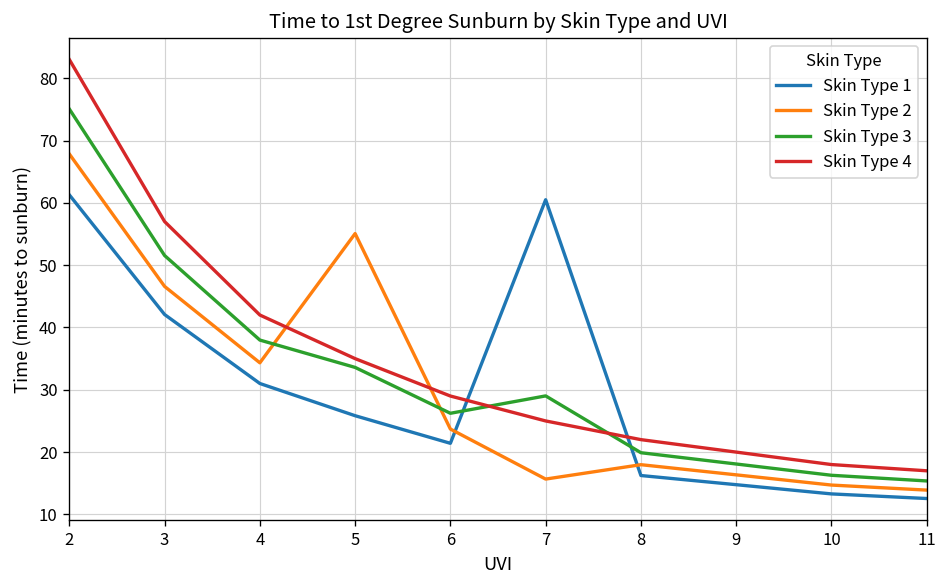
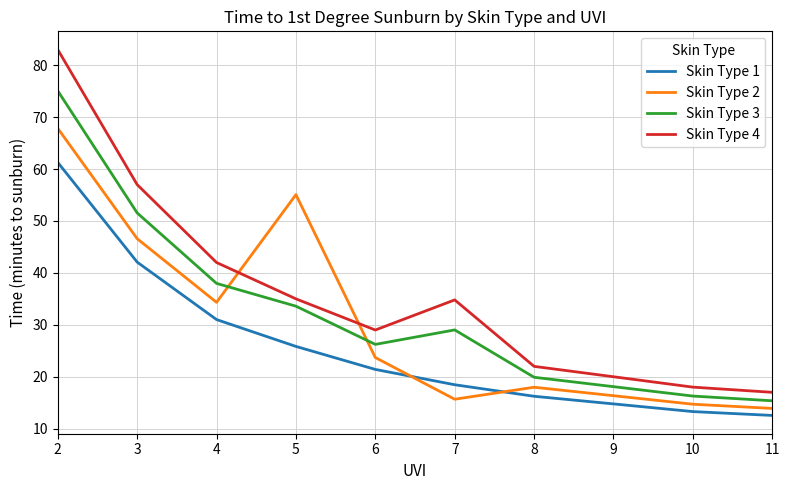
  {
    "Skin Type 1": {
      "2": 61,
      "3": 42,
      "4": 31,
      "5": 26,
      "6": 21,
-     "7": 61,
+     "7": 18,
      "8": 16,
      "9": 15,
      "10": 13,
      "11": 13
    },
    "Skin Type 2": {
      "2": 68,
      "3": 47,
      "4": 34,
      "5": 55,
      "6": 24,
      "7": 16,
      "8": 18,
      "9": 16,
      "10": 15,
      "11": 14
    },
    "Skin Type 3": {
      "2": 75,
      "3": 52,
      "4": 38,
      "5": 34,
      "6": 26,
      "7": 29,
      "8": 20,
      "9": 18,
      "10": 16,
      "11": 15
    },
    "Skin Type 4": {
      "2": 83,
      "3": 57,
      "4": 42,
      "5": 35,
      "6": 29,
-     "7": 25,
+     "7": 35,
      "8": 22,
      "9": 20,
      "10": 18,
      "11": 17
    }
  }
